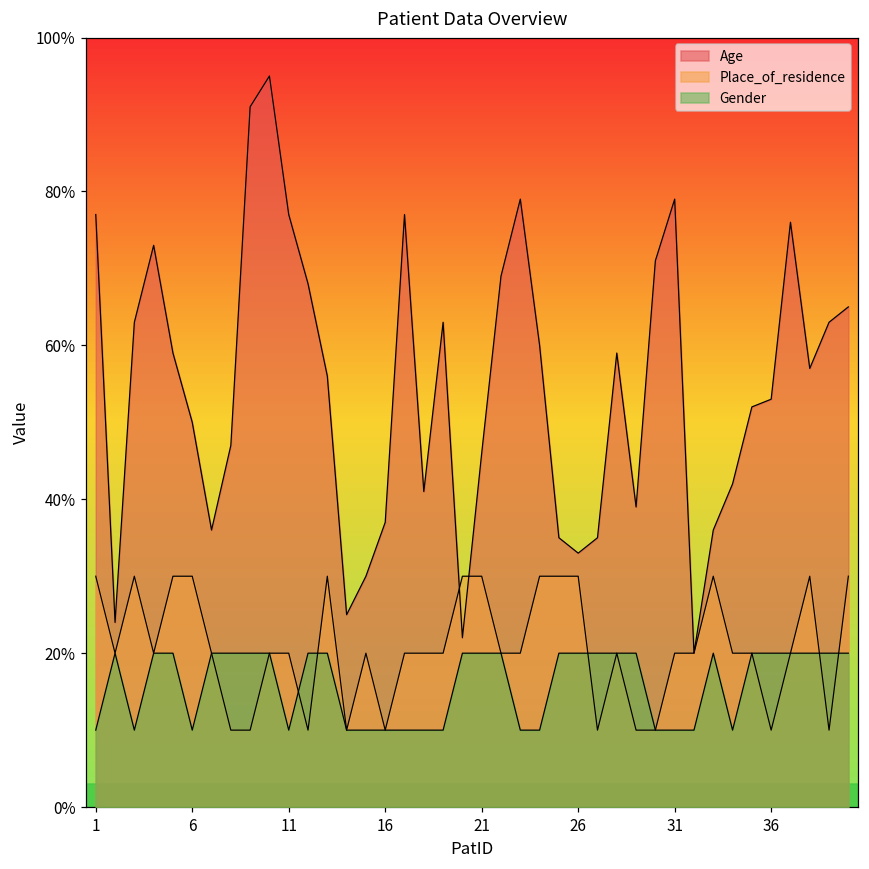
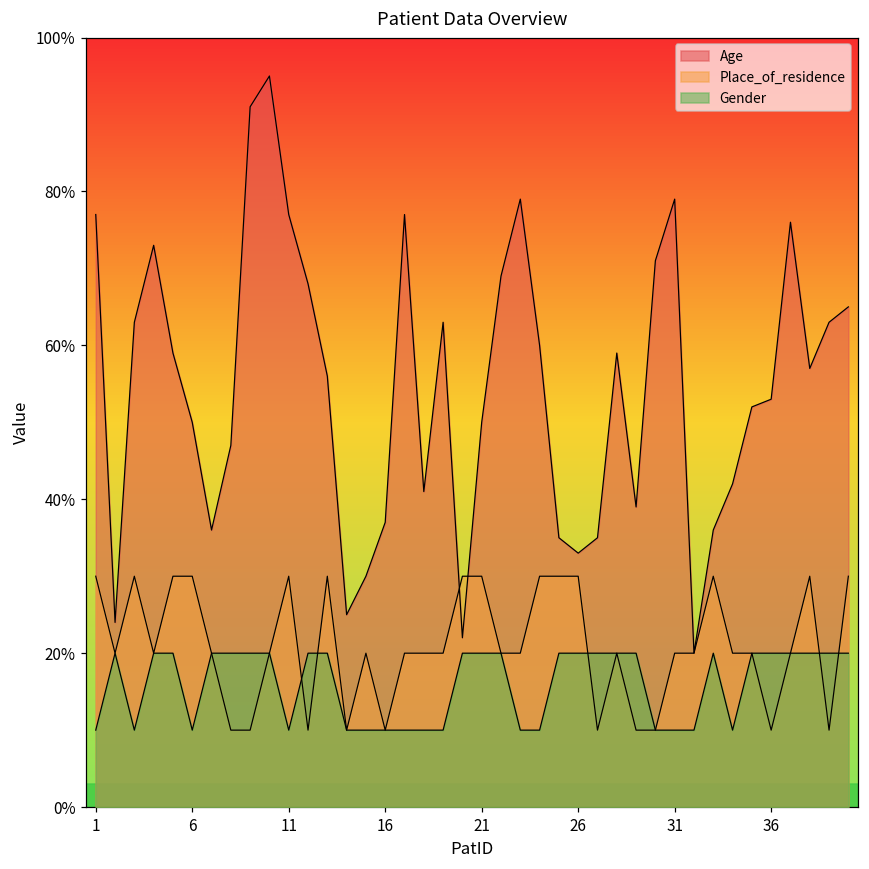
  {
    "Age": {
      "1": "77%",
      "6": "50%",
      "11": "77%",
      "16": "37%",
-     "21": "46%",
+     "21": "50%",
      "26": "33%",
      "31": "79%",
      "36": "53%"
    },
    "Place_of_residence": {
      "1": "30%",
      "6": "30%",
-     "11": "20%",
+     "11": "30%",
      "21": "30%",
      "26": "30%",
      "31": "20%",
      "36": "10%"
    },
    "Gender": {
      "1": "10%",
      "6": "10%",
      "11": "10%",
      "21": "20%",
      "26": "20%",
      "31": "10%",
      "36": "20%"
    }
  }
